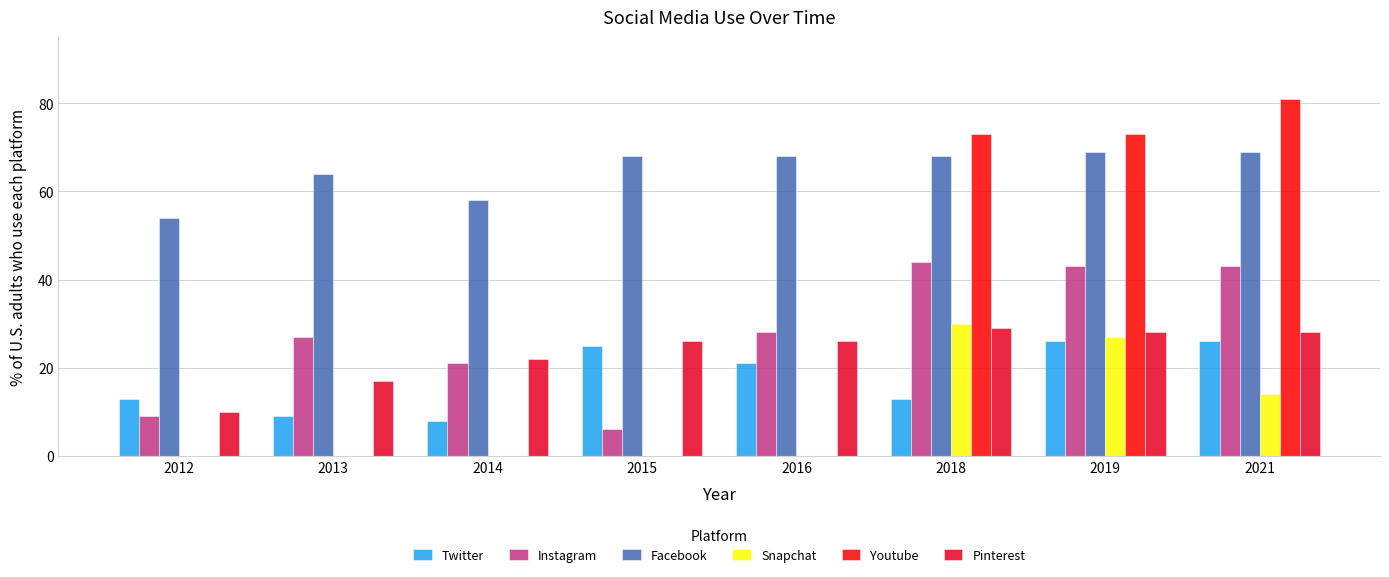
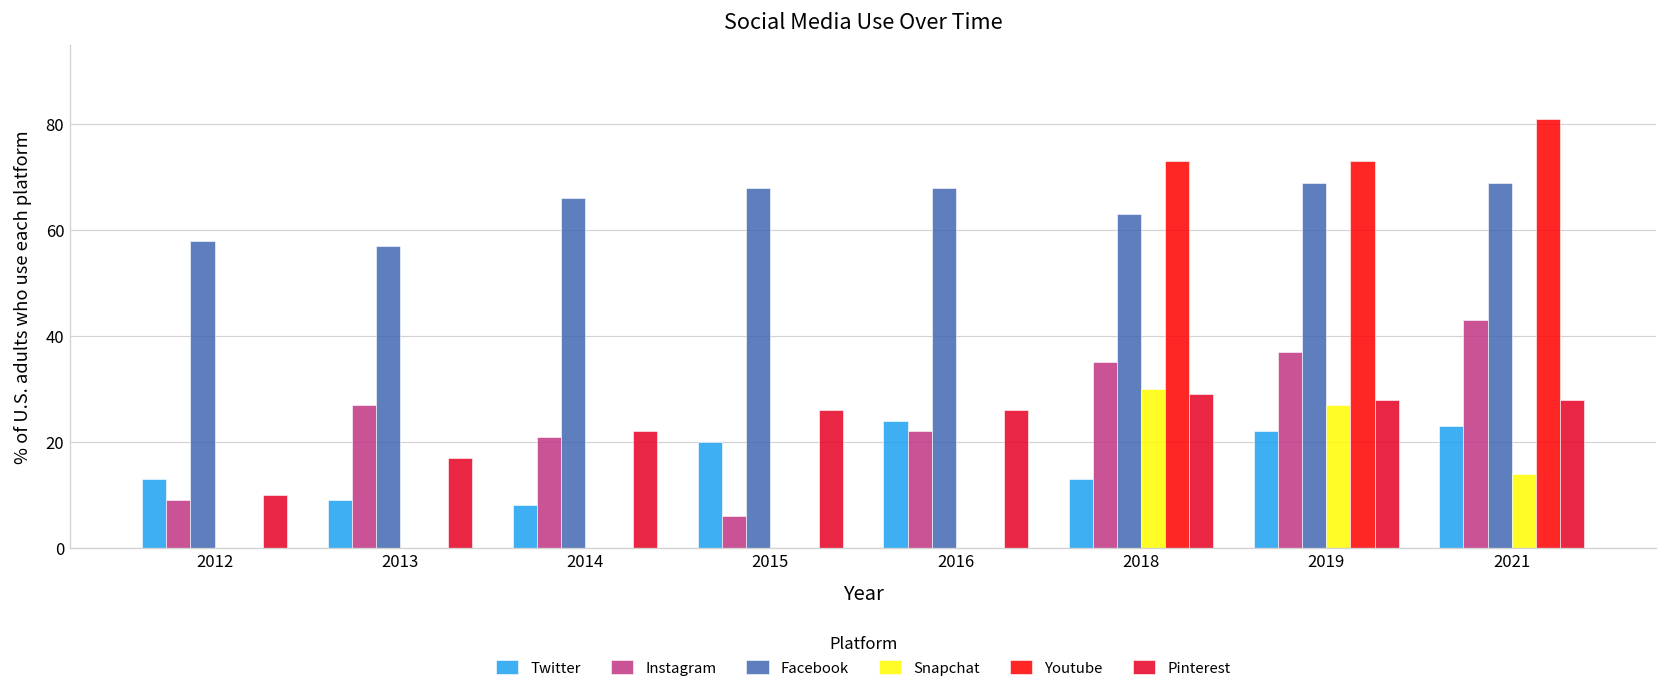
  {
    "Twitter": {
      "2012": 13,
      "2013": 9,
      "2014": 8,
-     "2015": 25,
-     "2016": 21,
+     "2015": 20,
+     "2016": 24,
      "2018": 13,
-     "2019": 26,
-     "2021": 26
+     "2019": 22,
+     "2021": 23
    },
    "Instagram": {
      "2012": 9,
      "2013": 27,
      "2014": 21,
      "2015": 6,
-     "2016": 28,
-     "2018": 44,
-     "2019": 43,
+     "2016": 22,
+     "2018": 35,
+     "2019": 37,
      "2021": 43
    },
    "Facebook": {
-     "2012": 54,
-     "2013": 64,
-     "2014": 58,
+     "2012": 58,
+     "2013": 57,
+     "2014": 66,
      "2015": 68,
      "2016": 68,
-     "2018": 68,
+     "2018": 63,
      "2019": 69,
      "2021": 69
    },
    "Snapchat": {
      "2012": 0,
      "2013": 0,
      "2014": 0,
      "2015": 0,
      "2016": 0,
      "2018": 30,
      "2019": 27,
      "2021": 14
    }
  }
